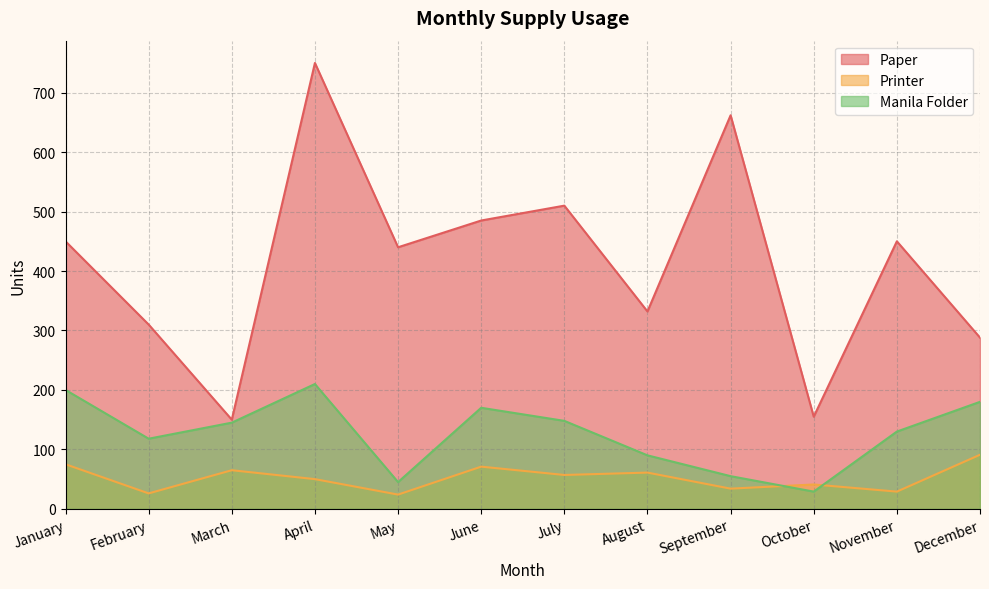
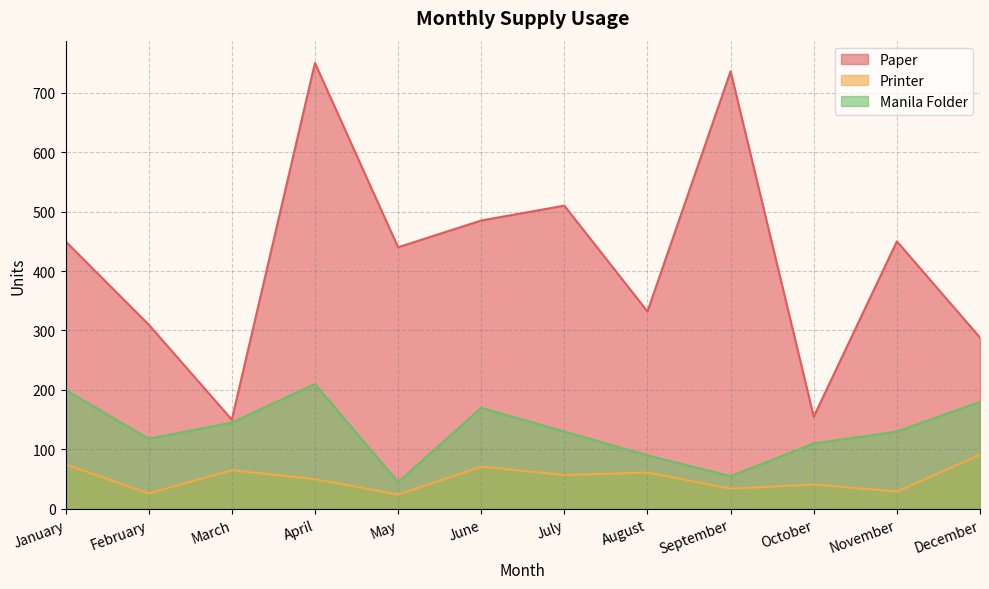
  {
    "Paper": {
      "January": 450,
      "February": 310,
      "March": 150,
      "April": 750,
      "May": 440,
      "June": 490,
      "July": 510,
      "August": 330,
-     "September": 660,
+     "September": 740,
      "October": 160,
      "November": 450,
      "December": 290
    },
    "Printer": {
      "January": 80,
      "February": 30,
      "March": 70,
      "April": 50,
      "May": 20,
      "June": 70,
      "July": 60,
      "August": 60,
      "September": 30,
      "October": 40,
      "November": 30,
      "December": 90
    },
    "Manila Folder": {
      "January": 200,
      "February": 120,
      "March": 150,
      "April": 210,
      "May": 50,
      "June": 170,
-     "July": 150,
+     "July": 130,
      "August": 90,
      "September": 60,
-     "October": 30,
+     "October": 110,
      "November": 130,
      "December": 180
    }
  }
